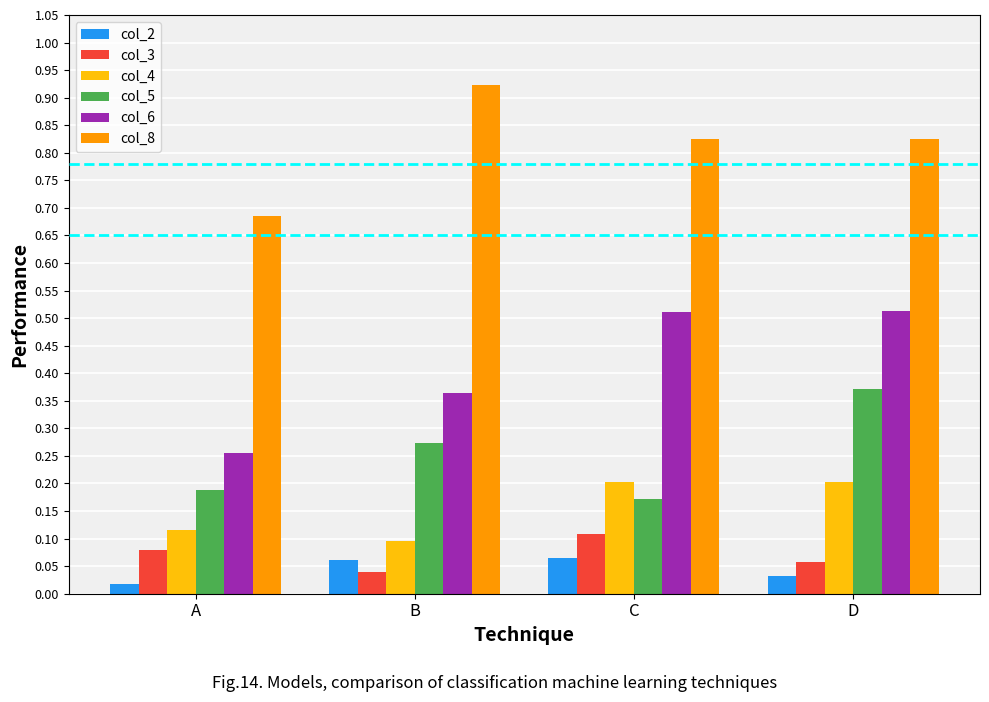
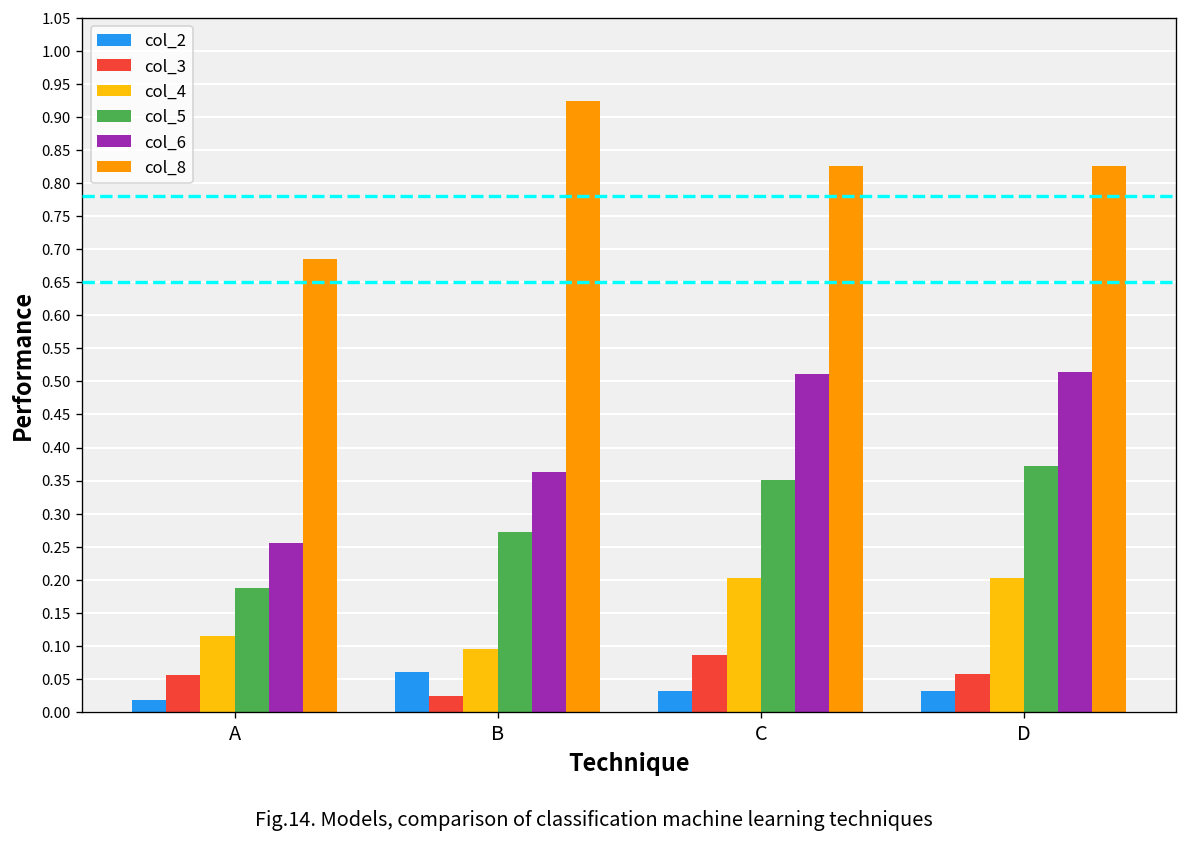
  {
    "col_2": {
      "A": 0.02,
      "B": 0.06,
-     "C": 0.06,
+     "C": 0.03,
      "D": 0.03
    },
    "col_3": {
-     "A": 0.08,
-     "B": 0.04,
-     "C": 0.11,
+     "A": 0.06,
+     "B": 0.02,
+     "C": 0.09,
      "D": 0.06
    },
    "col_5": {
      "A": 0.19,
      "B": 0.27,
-     "C": 0.17,
+     "C": 0.35,
      "D": 0.37
    },
    "col_6": {
      "A": 0.26,
      "B": 0.36,
      "C": 0.51,
      "D": 0.51
    }
  }
